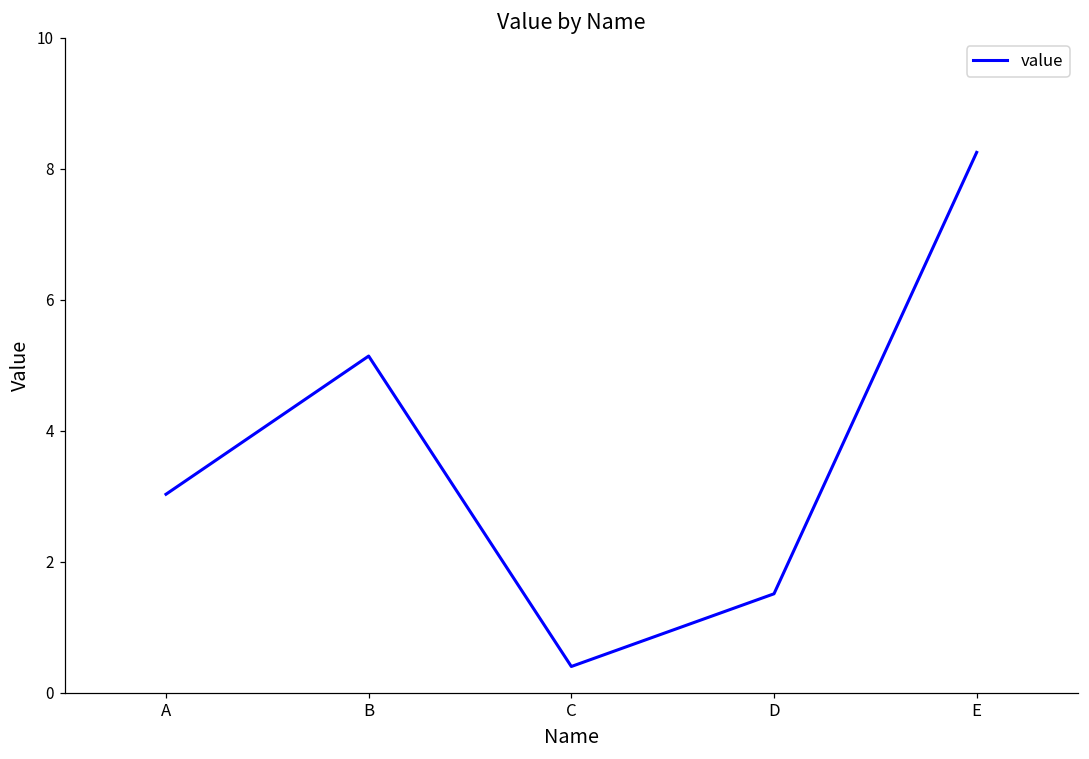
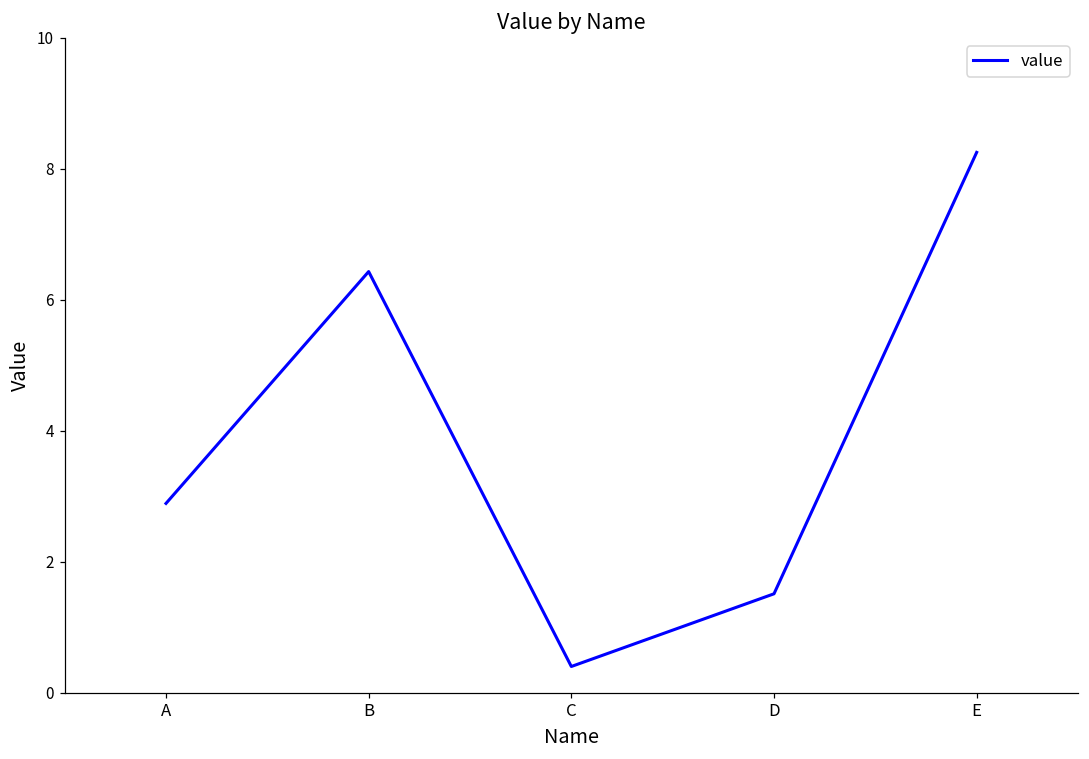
  {
-   "A": 3.0,
-   "B": 5.1,
+   "A": 2.9,
+   "B": 6.4,
    "C": 0.4,
    "D": 1.5,
    "E": 8.3
  }
